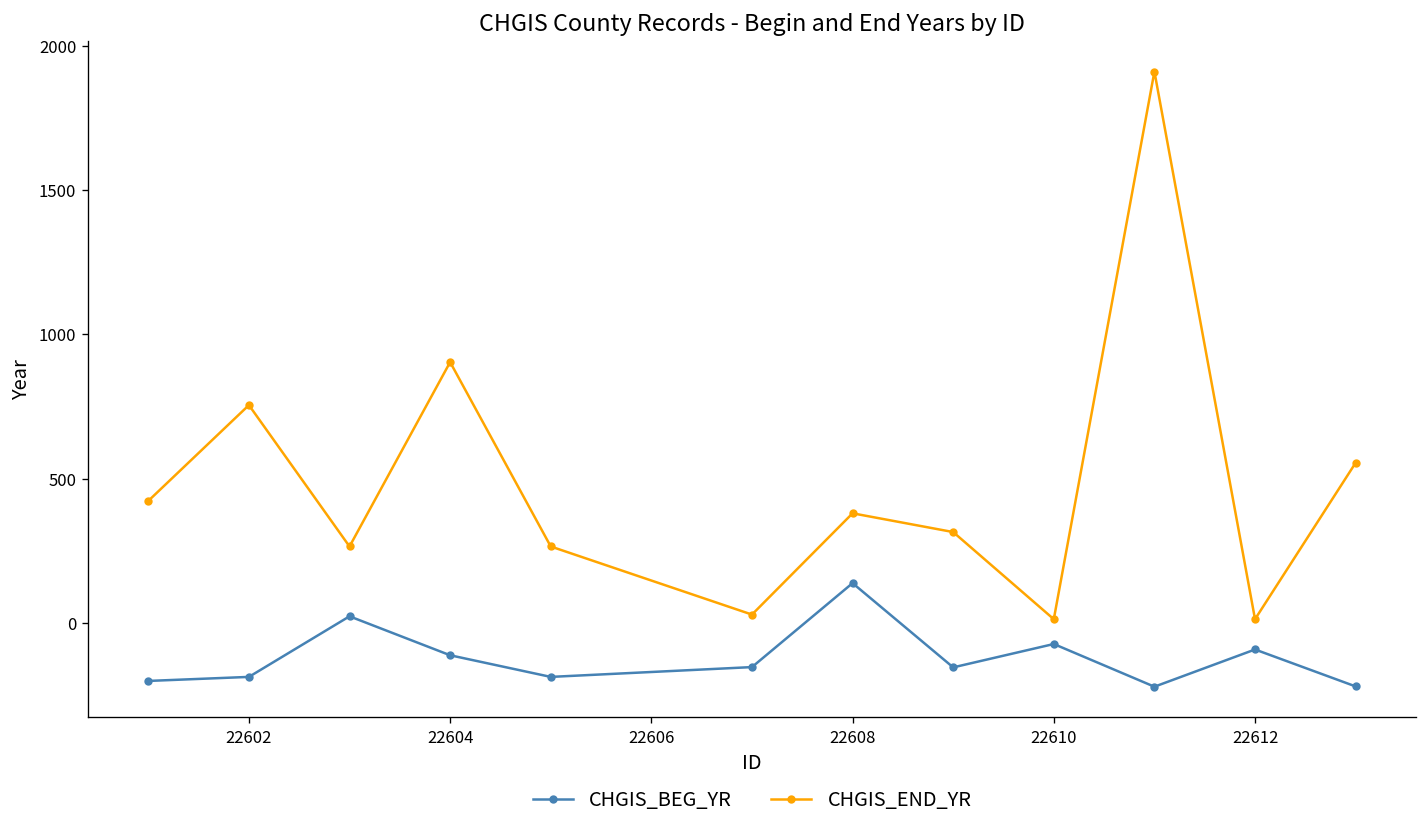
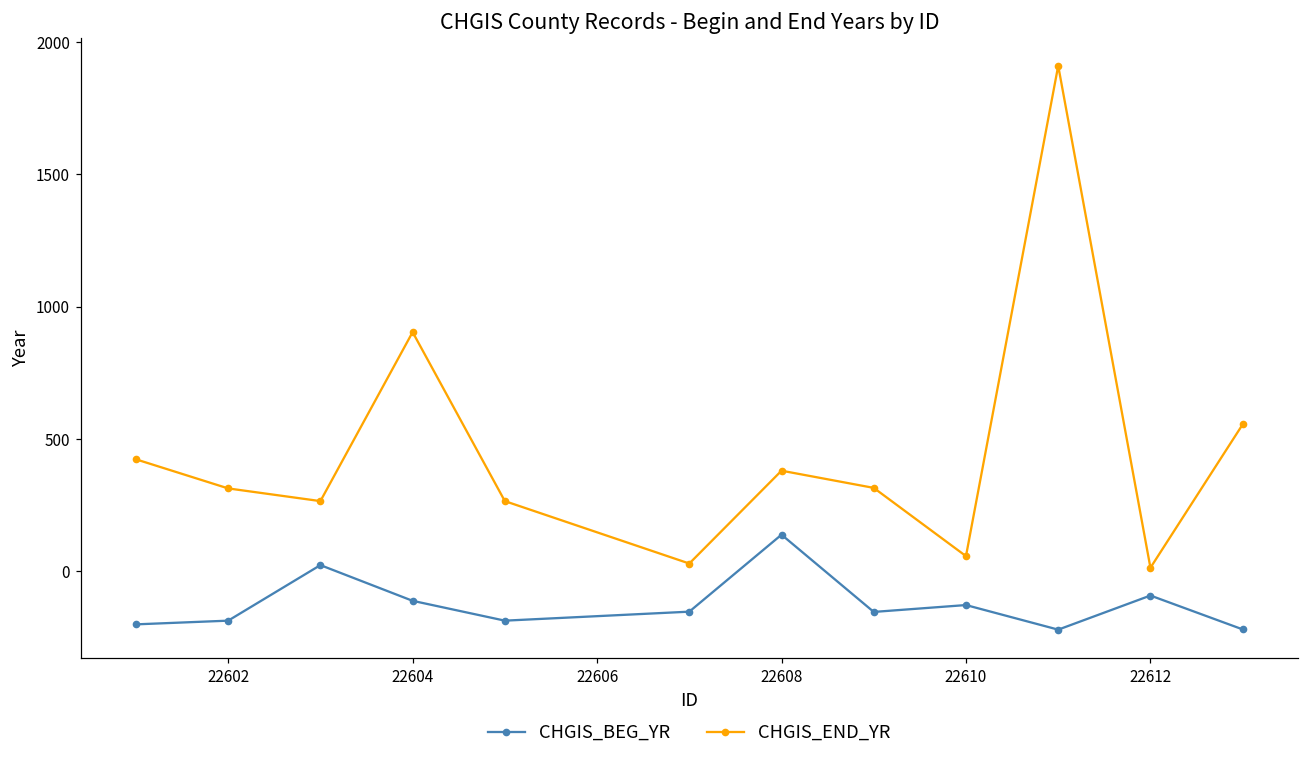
  {
    "CHGIS_BEG_YR": {
      "22602": -190,
      "22604": -110,
      "22608": 140,
-     "22610": -70,
+     "22610": -130,
      "22612": -90
    },
    "CHGIS_END_YR": {
-     "22602": 760,
+     "22602": 310,
      "22604": 900,
      "22608": 380,
-     "22610": 10,
+     "22610": 60,
      "22612": 10
    }
  }
